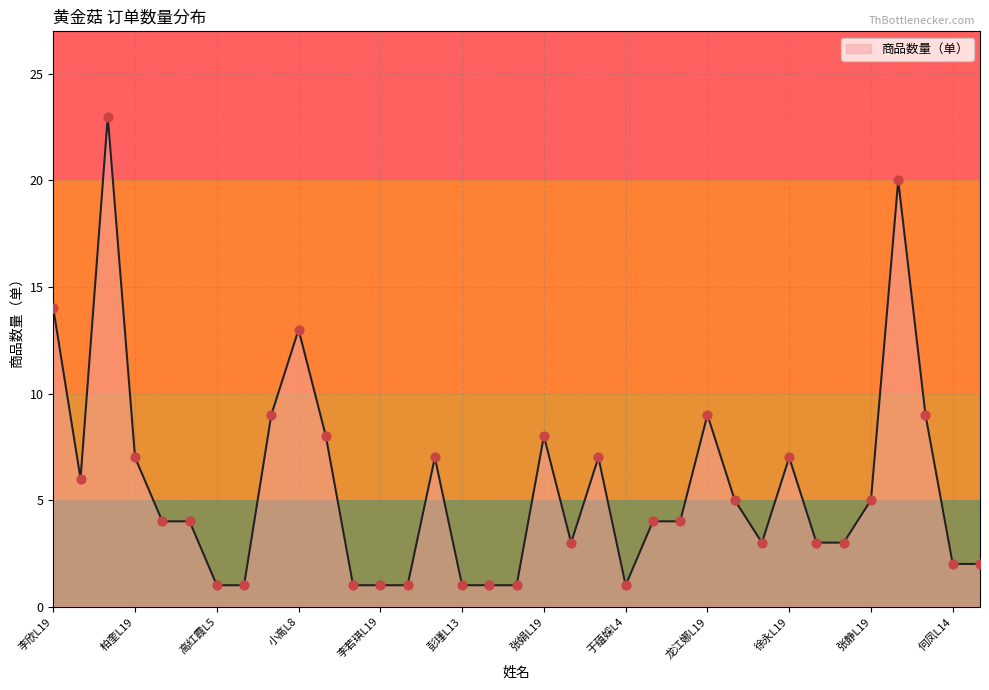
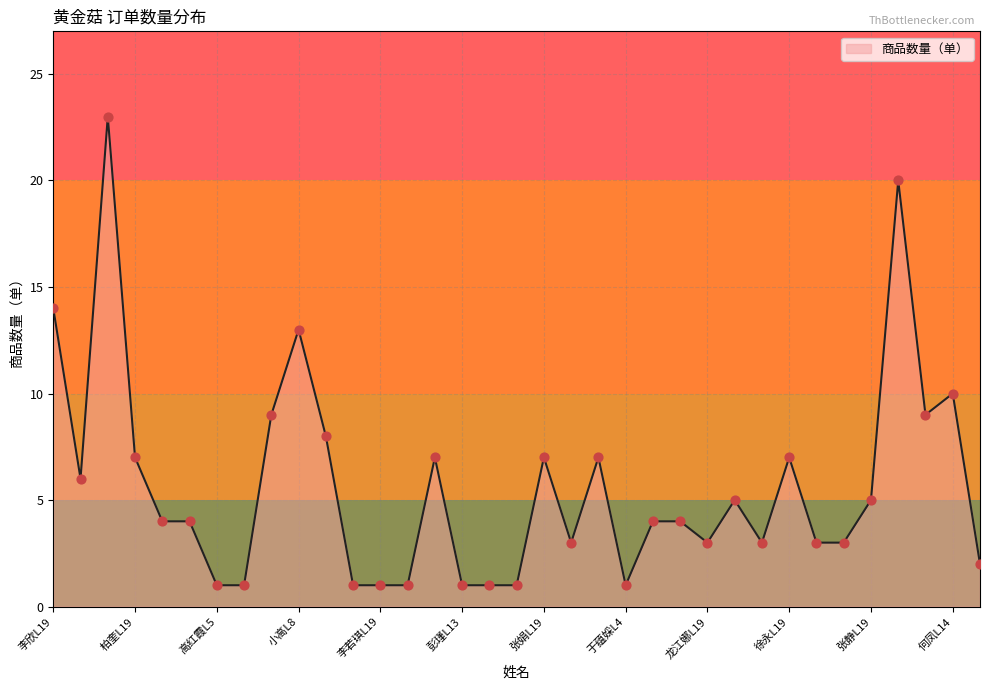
  {
    "李欣L19": 14,
    "柏奎L19": 7,
    "高红霞L5": 1,
    "小高L8": 13,
    "李若琪L19": 1,
    "彭瑾L13": 1,
-   "张娟L19": 8,
+   "张娟L19": 7,
    "于蕴婇L4": 1,
-   "龙江娜L19": 9,
+   "龙江娜L19": 3,
    "徐永L19": 7,
    "张静L19": 5,
-   "何凤L14": 2
+   "何凤L14": 10
  }
